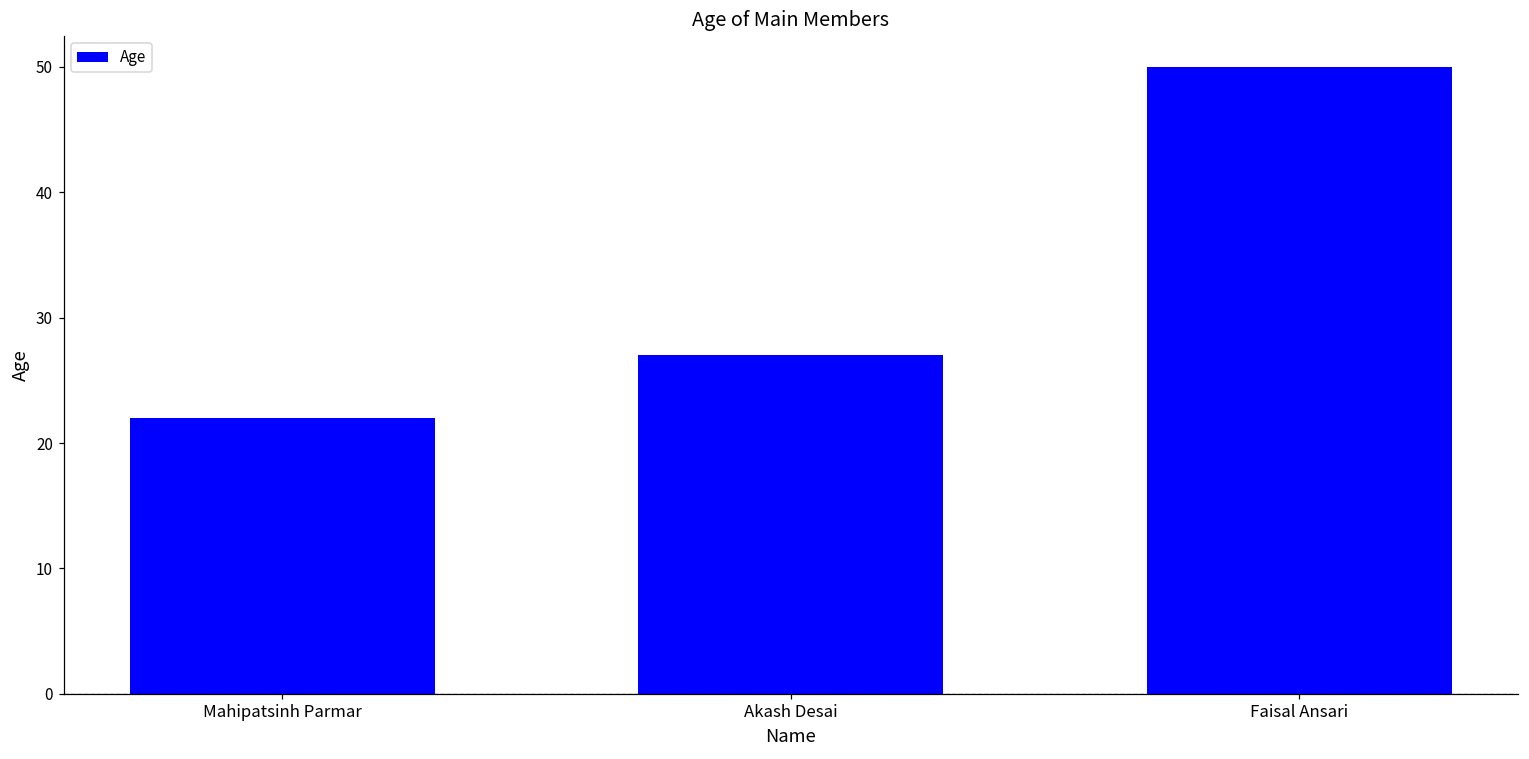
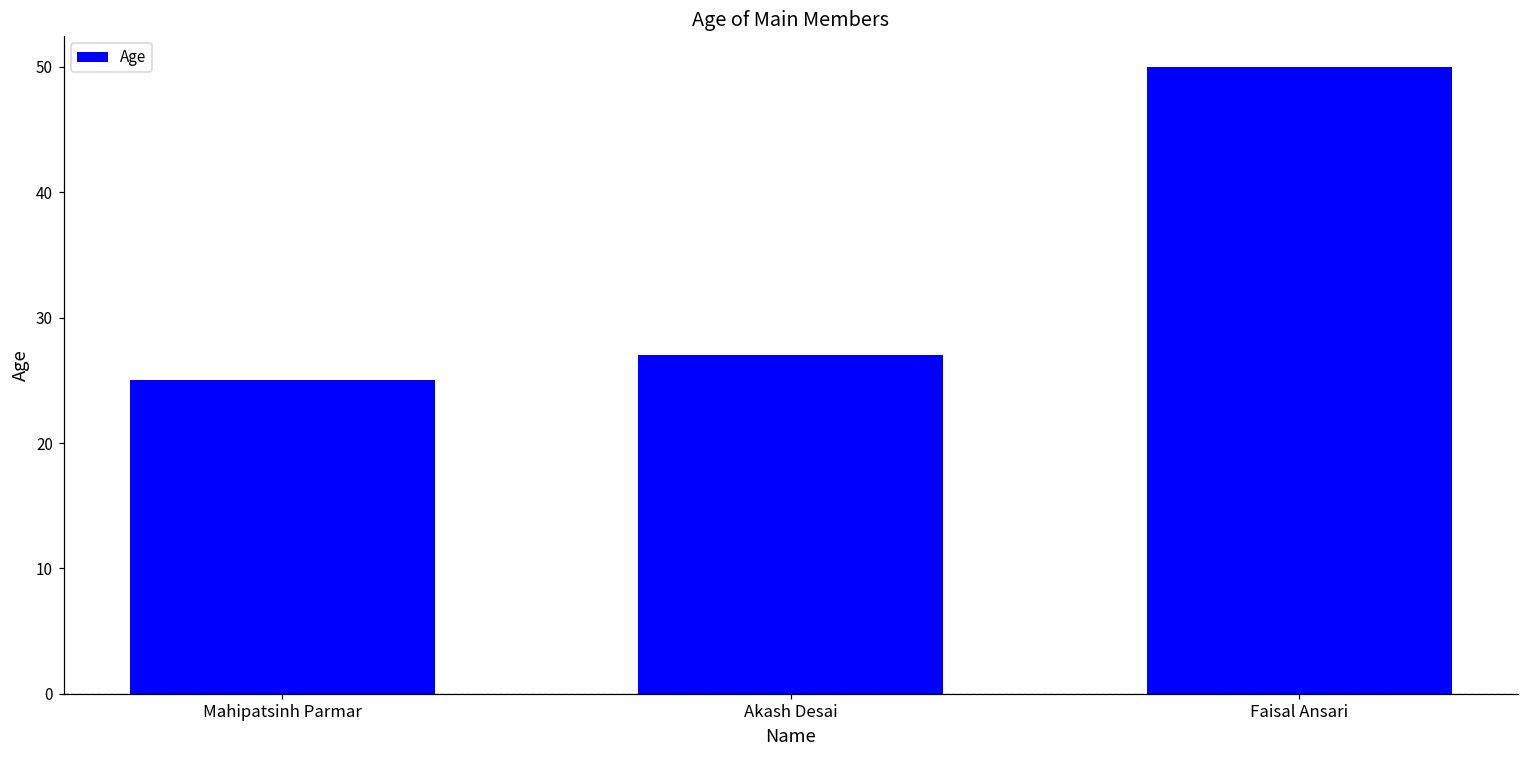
  {
-   "Mahipatsinh Parmar": 22,
+   "Mahipatsinh Parmar": 25,
    "Akash Desai": 27,
    "Faisal Ansari": 50
  }
